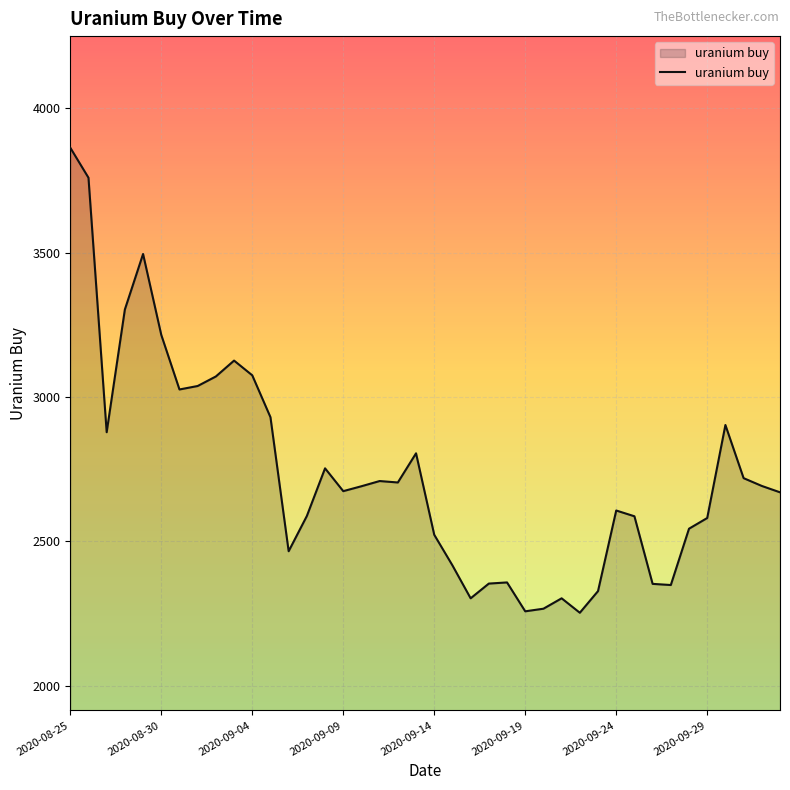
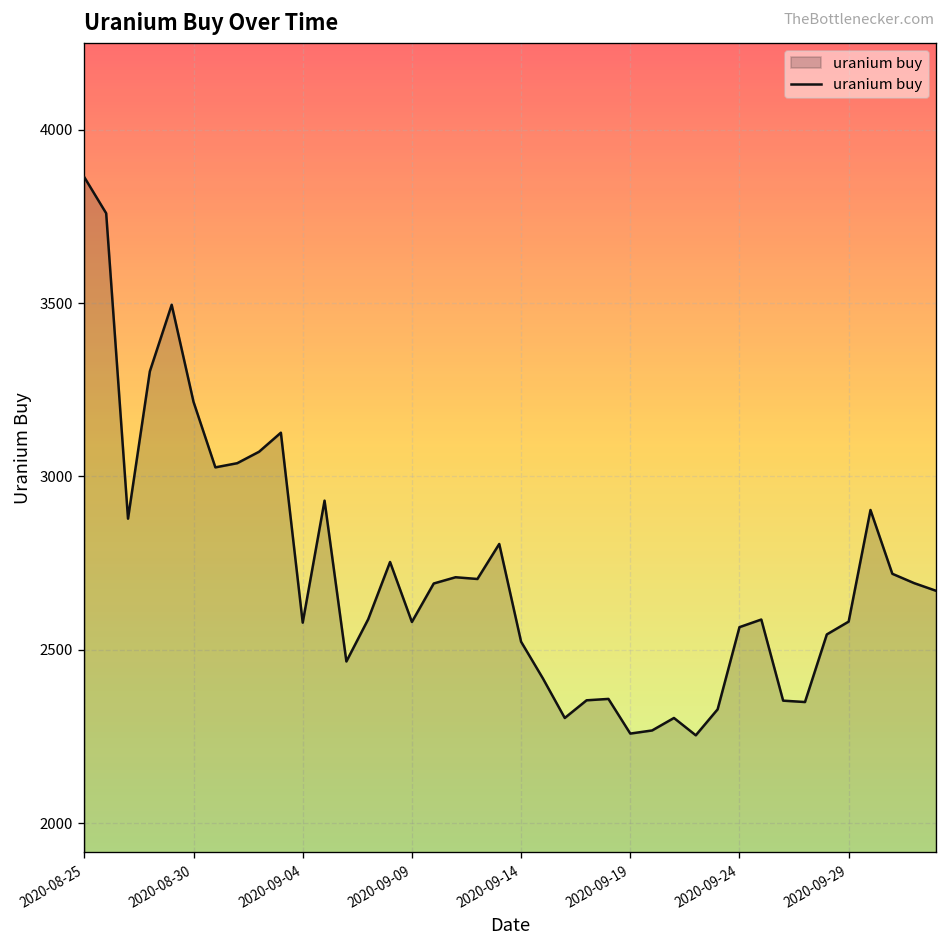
  {
    "2020-08-25": 3860,
    "2020-08-30": 3220,
-   "2020-09-04": 3080,
-   "2020-09-09": 2670,
+   "2020-09-04": 2580,
+   "2020-09-09": 2580,
    "2020-09-14": 2520,
    "2020-09-19": 2260,
-   "2020-09-24": 2610,
+   "2020-09-24": 2570,
    "2020-09-29": 2580
  }
